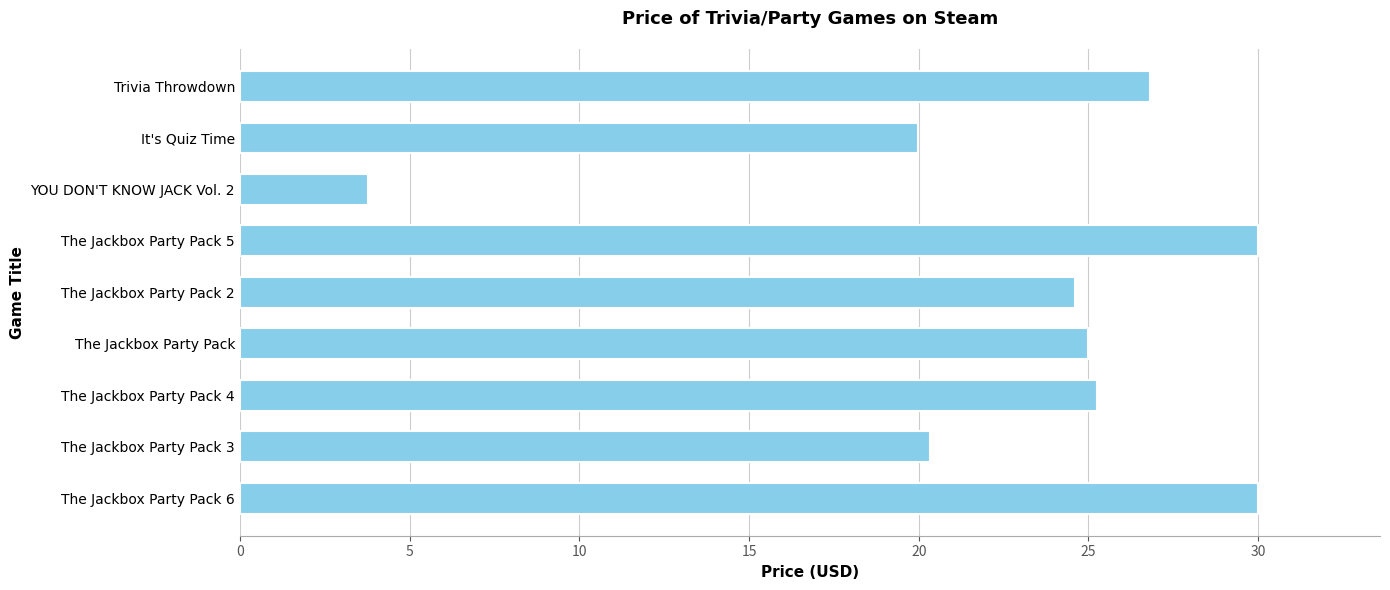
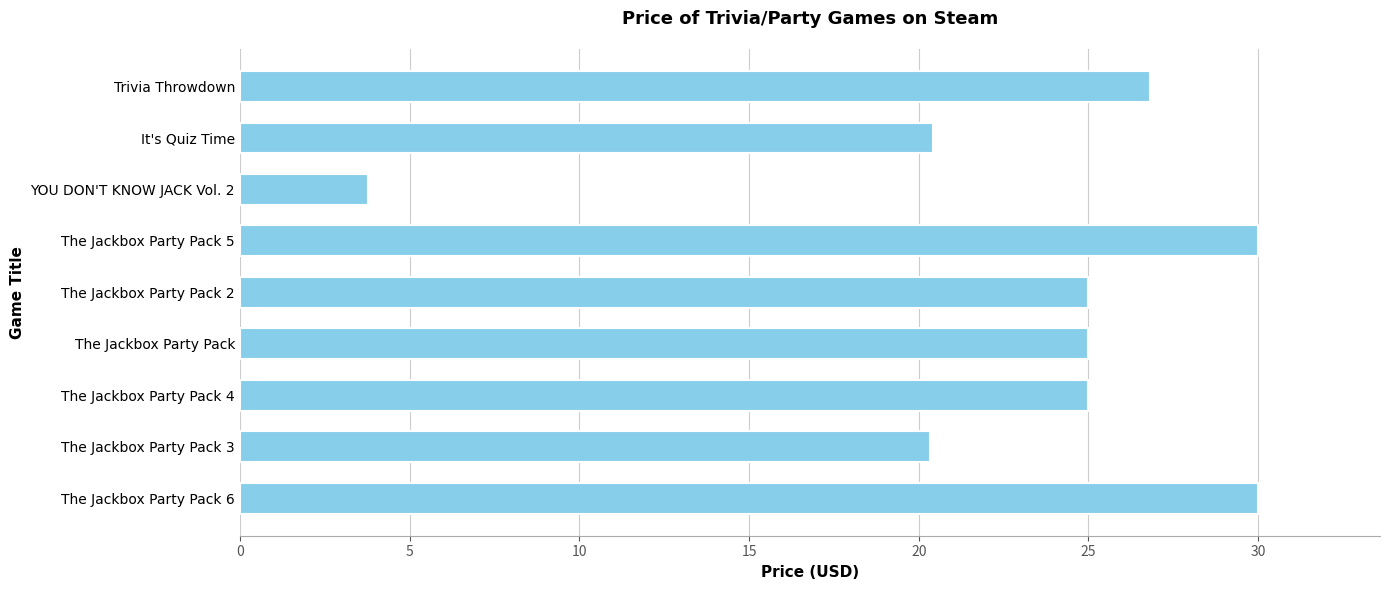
  {
    "Trivia Throwdown": 26.8,
-   "It's Quiz Time": 20.0,
+   "It's Quiz Time": 20.4,
    "YOU DON'T KNOW JACK Vol. 2": 3.8,
    "The Jackbox Party Pack 5": 30.0,
-   "The Jackbox Party Pack 2": 24.6,
+   "The Jackbox Party Pack 2": 25.0,
    "The Jackbox Party Pack": 25.0,
-   "The Jackbox Party Pack 4": 25.3,
+   "The Jackbox Party Pack 4": 25.0,
    "The Jackbox Party Pack 3": 20.3,
    "The Jackbox Party Pack 6": 30.0
  }
